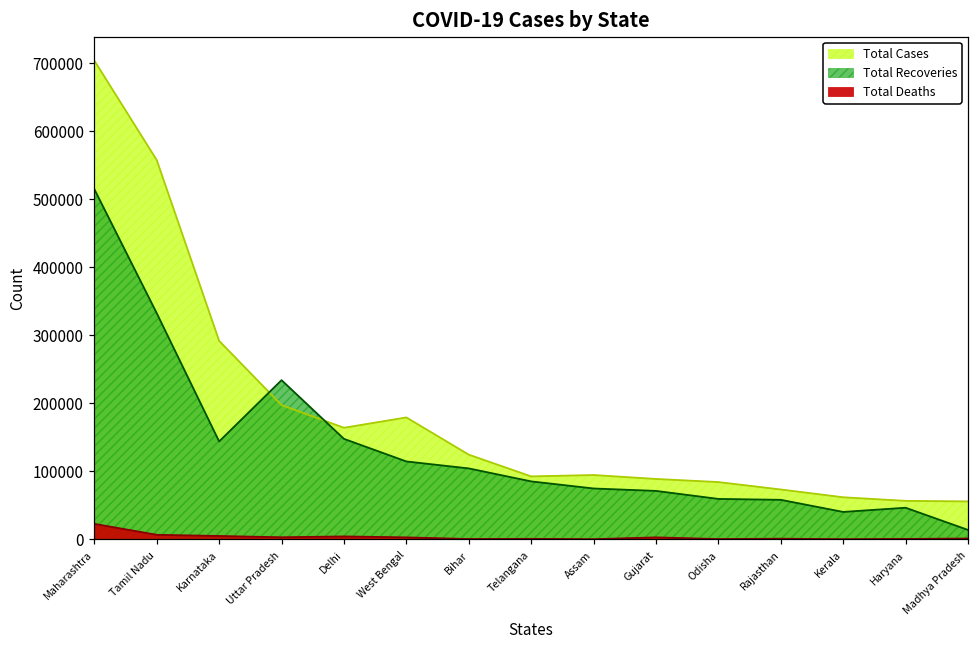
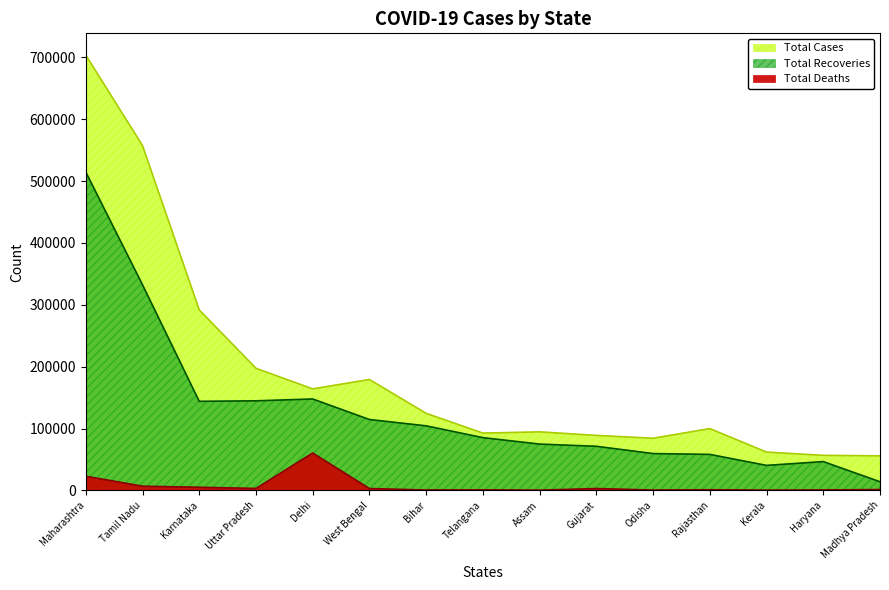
  {
    "Total Cases": {
      "Maharashtra": 700000,
      "Tamil Nadu": 560000,
      "Karnataka": 290000,
      "Uttar Pradesh": 200000,
      "Delhi": 160000,
      "West Bengal": 180000,
      "Bihar": 120000,
      "Telangana": 90000,
      "Assam": 90000,
      "Gujarat": 90000,
      "Odisha": 80000,
-     "Rajasthan": 70000,
+     "Rajasthan": 100000,
      "Kerala": 60000,
      "Haryana": 60000,
      "Madhya Pradesh": 60000
    },
    "Total Recoveries": {
      "Maharashtra": 510000,
      "Tamil Nadu": 330000,
      "Karnataka": 140000,
-     "Uttar Pradesh": 230000,
+     "Uttar Pradesh": 140000,
      "Delhi": 150000,
      "West Bengal": 110000,
      "Bihar": 100000,
      "Telangana": 90000,
      "Assam": 70000,
      "Gujarat": 70000,
      "Odisha": 60000,
      "Rajasthan": 60000,
      "Kerala": 40000,
      "Haryana": 50000,
      "Madhya Pradesh": 10000
    },
    "Total Deaths": {
      "Maharashtra": 20000,
      "Tamil Nadu": 10000,
      "Karnataka": 0,
      "Uttar Pradesh": 0,
-     "Delhi": 0,
+     "Delhi": 60000,
      "West Bengal": 0,
      "Bihar": 0,
      "Telangana": 0,
      "Assam": 0,
      "Gujarat": 0,
      "Odisha": 0,
      "Rajasthan": 0,
      "Kerala": 0,
      "Haryana": 0,
      "Madhya Pradesh": 0
    }
  }
